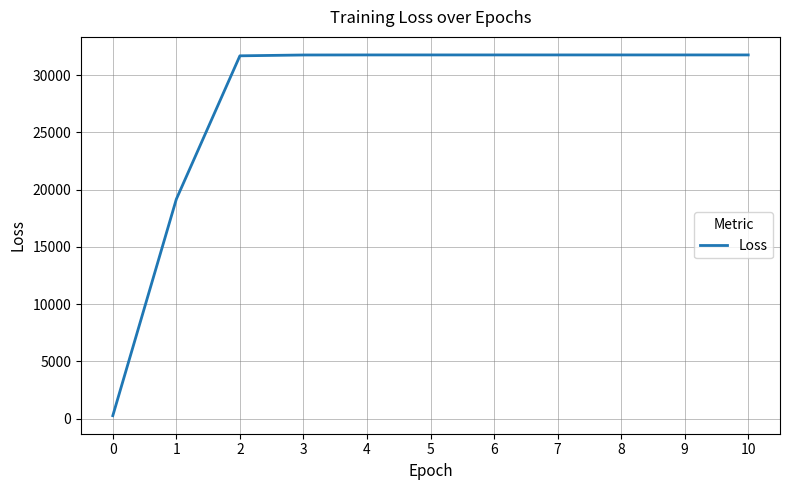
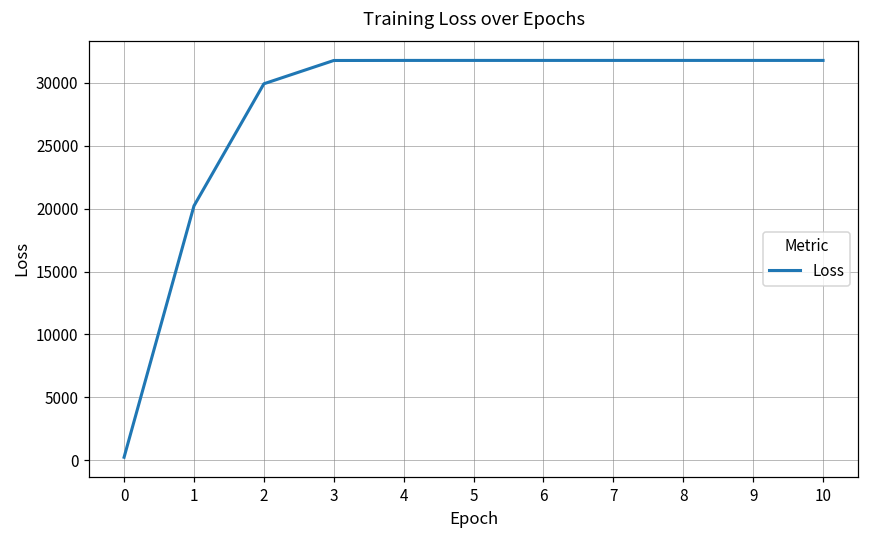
  {
    "0": 300,
-   "1": 19200,
-   "2": 31700,
+   "1": 20200,
+   "2": 29900,
    "3": 31800,
    "4": 31800,
    "5": 31800,
    "6": 31800,
    "7": 31800,
    "8": 31800,
    "9": 31800,
    "10": 31800
  }
